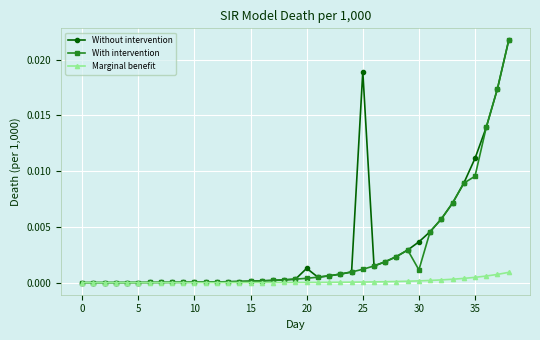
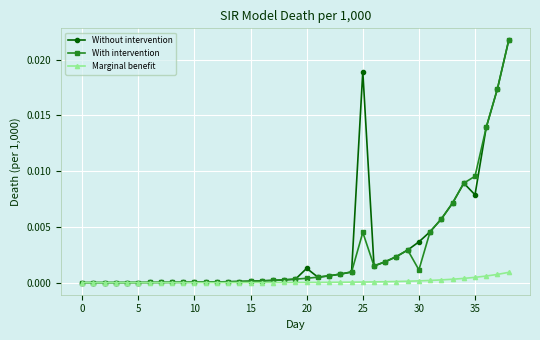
  {
    "Without intervention": {
      "20": 0.0013,
      "25": 0.0189,
      "30": 0.0037,
-     "35": 0.0111
+     "35": 0.0079
    },
    "With intervention": {
      "20": 0.0004,
-     "25": 0.0012,
+     "25": 0.0045,
      "30": 0.0011,
      "35": 0.0095
    },
    "Marginal benefit": {
      "20": 0.0000,
      "25": 0.0001,
      "30": 0.0002,
      "35": 0.0005
    }
  }
